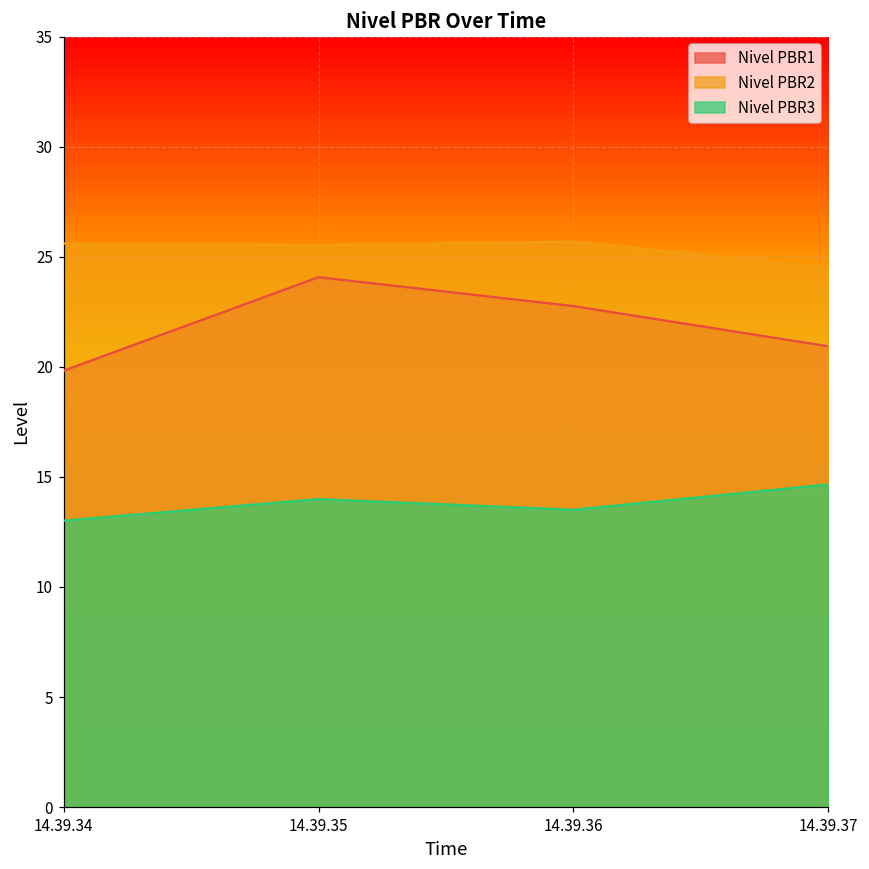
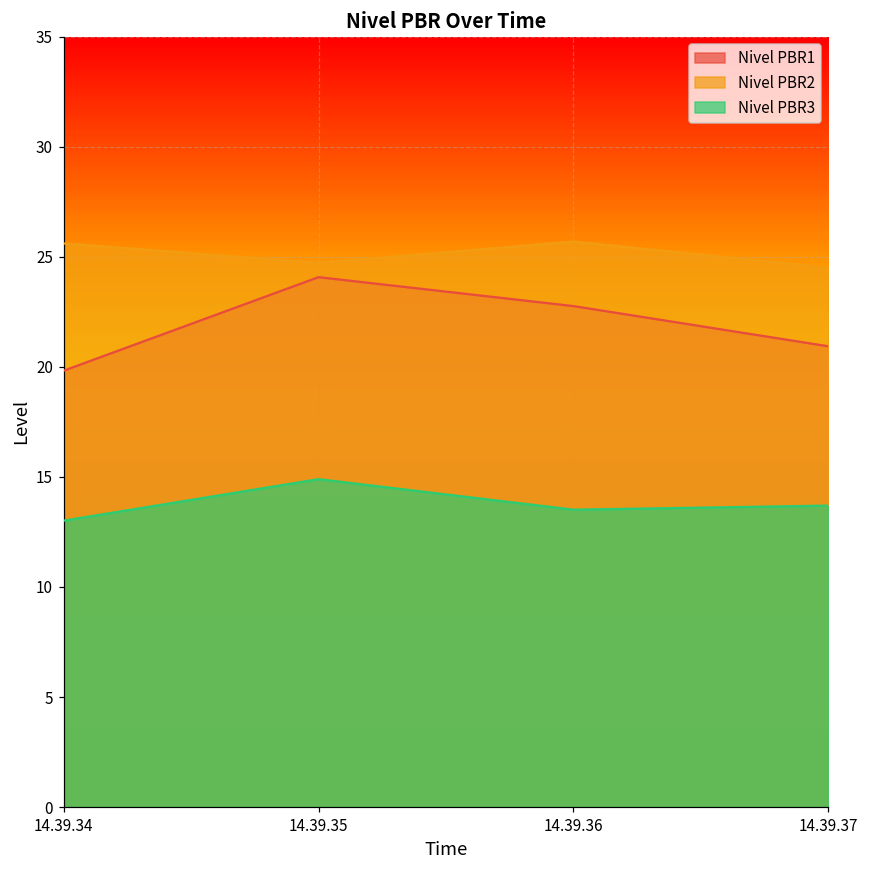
  {
    "Nivel PBR1": {
      "14.39.34": 19.8,
      "14.39.35": 24.1,
      "14.39.36": 22.8,
      "14.39.37": 20.9
    },
    "Nivel PBR2": {
      "14.39.34": 25.6,
-     "14.39.35": 25.5,
+     "14.39.35": 24.7,
      "14.39.36": 25.7,
      "14.39.37": 24.5
    },
    "Nivel PBR3": {
      "14.39.34": 13.0,
-     "14.39.35": 14.0,
+     "14.39.35": 14.9,
      "14.39.36": 13.5,
-     "14.39.37": 14.7
+     "14.39.37": 13.7
    }
  }
